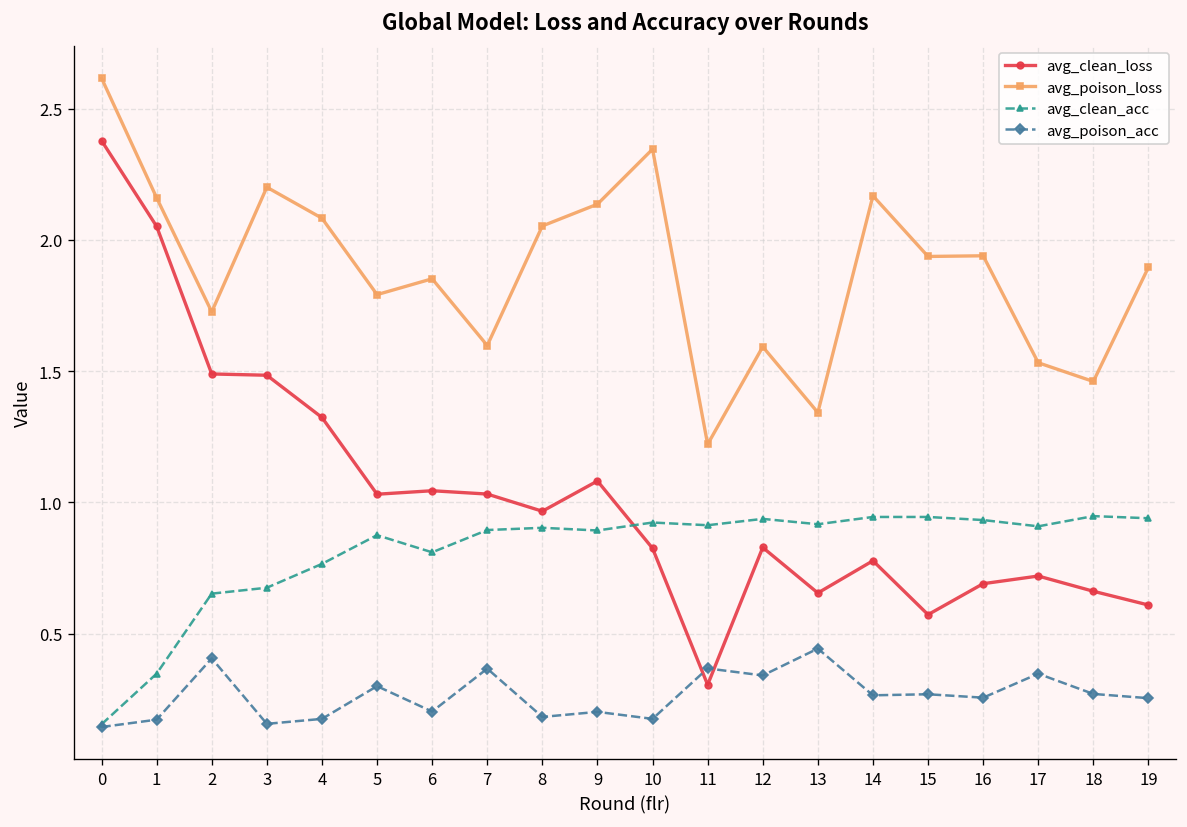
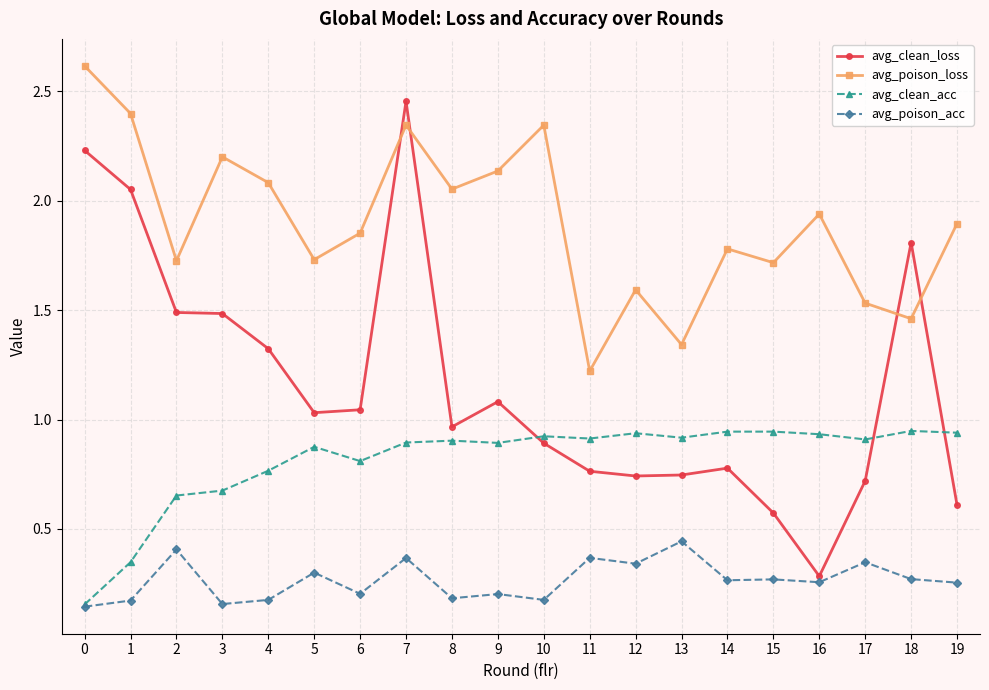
  {
    "avg_clean_loss": {
-     "0": 2.38,
+     "0": 2.23,
      "1": 2.05,
      "2": 1.49,
      "3": 1.48,
      "4": 1.32,
      "5": 1.03,
      "6": 1.04,
-     "7": 1.03,
+     "7": 2.45,
      "8": 0.97,
      "9": 1.08,
-     "10": 0.83,
-     "11": 0.31,
-     "12": 0.83,
-     "13": 0.66,
+     "10": 0.89,
+     "11": 0.76,
+     "12": 0.74,
+     "13": 0.75,
      "14": 0.78,
      "15": 0.57,
-     "16": 0.69,
+     "16": 0.28,
      "17": 0.72,
-     "18": 0.66,
+     "18": 1.81,
      "19": 0.61
    },
    "avg_poison_loss": {
      "0": 2.62,
-     "1": 2.16,
+     "1": 2.40,
      "2": 1.73,
      "3": 2.20,
      "4": 2.08,
-     "5": 1.79,
+     "5": 1.73,
      "6": 1.85,
-     "7": 1.60,
+     "7": 2.35,
      "8": 2.05,
      "9": 2.14,
      "10": 2.35,
      "11": 1.22,
      "12": 1.59,
      "13": 1.34,
-     "14": 2.17,
-     "15": 1.94,
+     "14": 1.78,
+     "15": 1.72,
      "16": 1.94,
      "17": 1.53,
      "18": 1.46,
      "19": 1.90
    }
  }
